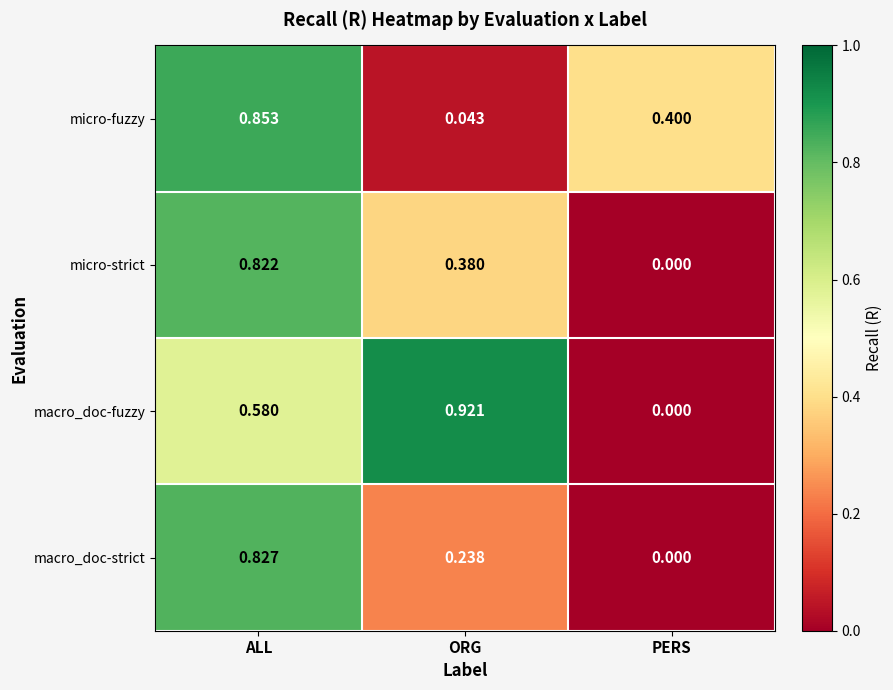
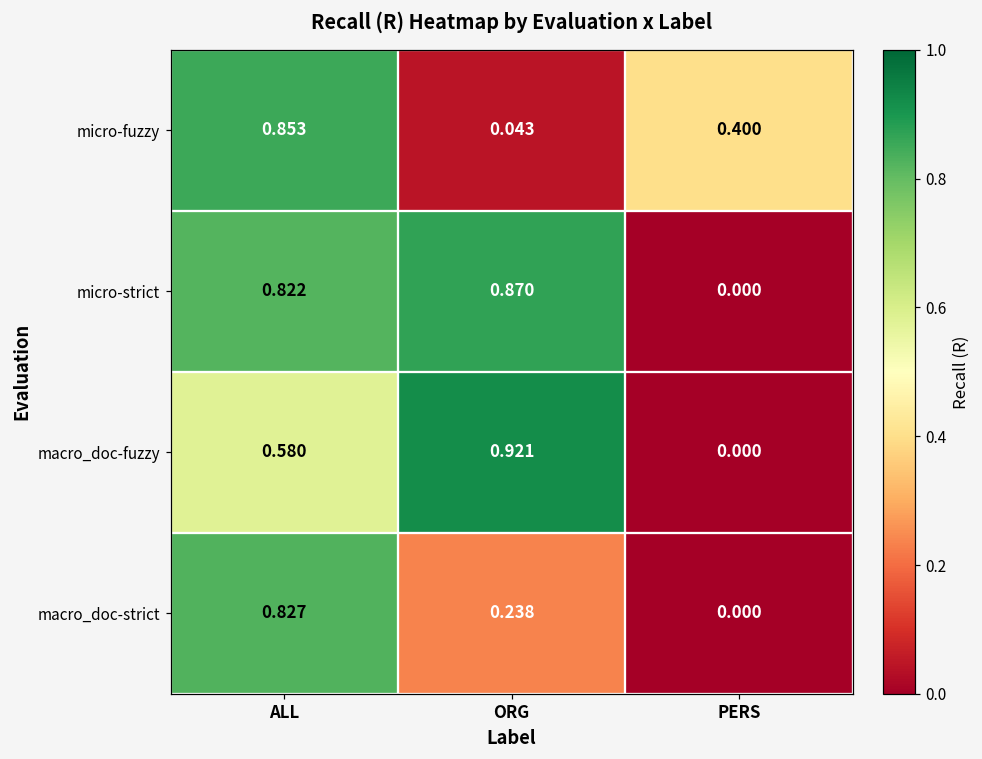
  {
    "micro-fuzzy": {
      "ALL": 0.853,
      "ORG": 0.043,
      "PERS": 0.400
    },
    "micro-strict": {
      "ALL": 0.822,
-     "ORG": 0.380,
+     "ORG": 0.870,
      "PERS": 0.000
    },
    "macro_doc-fuzzy": {
      "ALL": 0.580,
      "ORG": 0.921,
      "PERS": 0.000
    },
    "macro_doc-strict": {
      "ALL": 0.827,
      "ORG": 0.238,
      "PERS": 0.000
    }
  }
